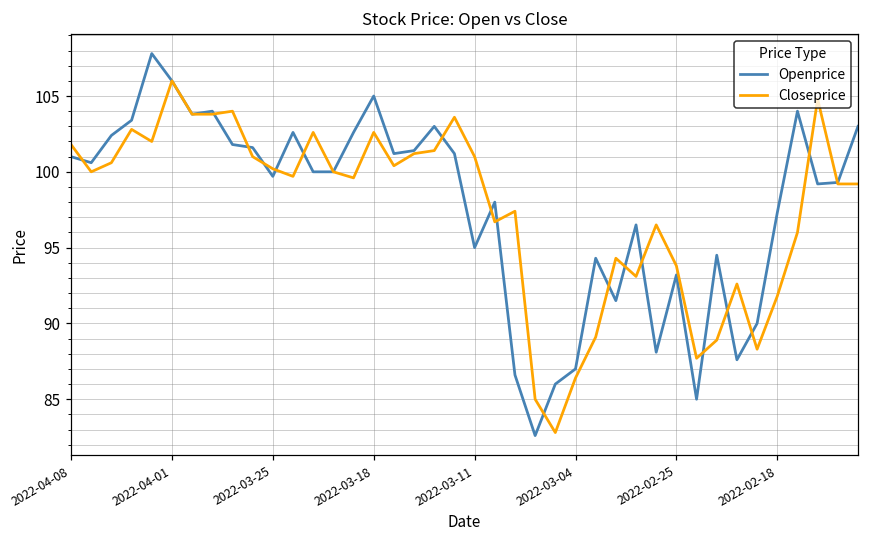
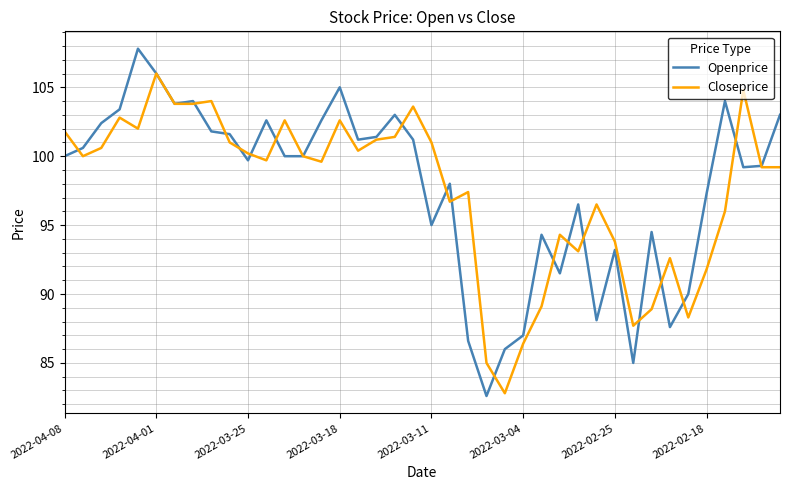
  {
    "Openprice": {
-     "2022-04-08": 101,
+     "2022-04-08": 100,
      "2022-03-25": 99.7,
      "2022-03-18": 105,
      "2022-03-11": 95,
      "2022-03-04": 87,
      "2022-02-25": 93.2,
      "2022-02-18": 97.3
    },
    "Closeprice": {
      "2022-04-08": 101.8,
      "2022-03-25": 100.2,
      "2022-03-18": 102.6,
      "2022-03-11": 101,
      "2022-03-04": 86.4,
      "2022-02-25": 93.8,
      "2022-02-18": 91.8
    }
  }
